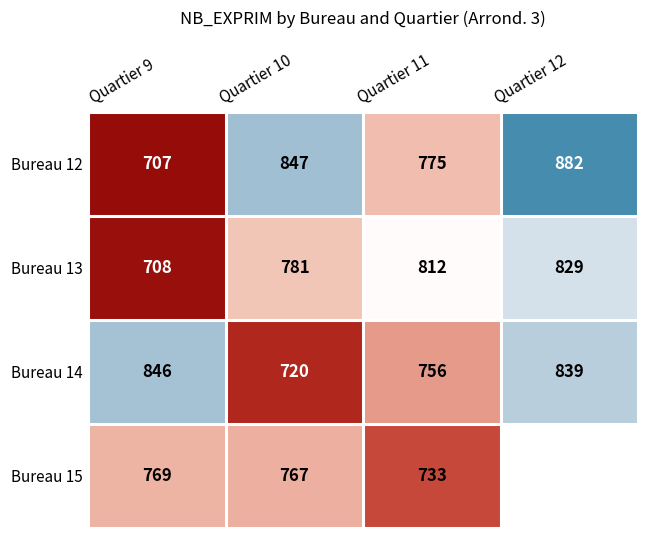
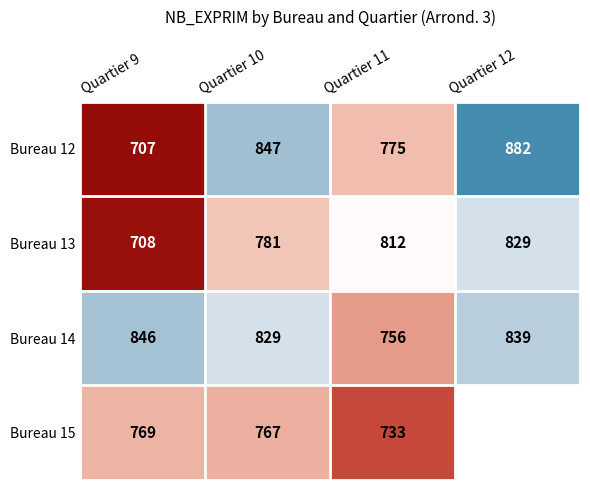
  {
    "Bureau 12": {
      "Quartier 9": 707,
      "Quartier 10": 847,
      "Quartier 11": 775,
      "Quartier 12": 882
    },
    "Bureau 13": {
      "Quartier 9": 708,
      "Quartier 10": 781,
      "Quartier 11": 812,
      "Quartier 12": 829
    },
    "Bureau 14": {
      "Quartier 9": 846,
-     "Quartier 10": 720,
+     "Quartier 10": 829,
      "Quartier 11": 756,
      "Quartier 12": 839
    },
    "Bureau 15": {
      "Quartier 9": 769,
      "Quartier 10": 767,
      "Quartier 11": 733
    }
  }
